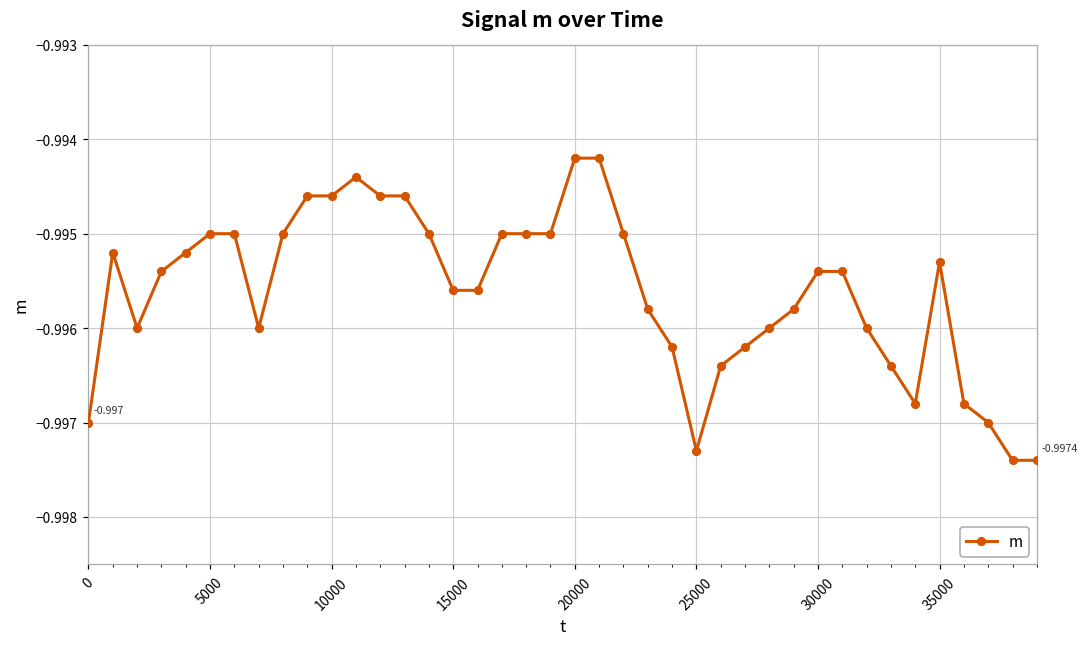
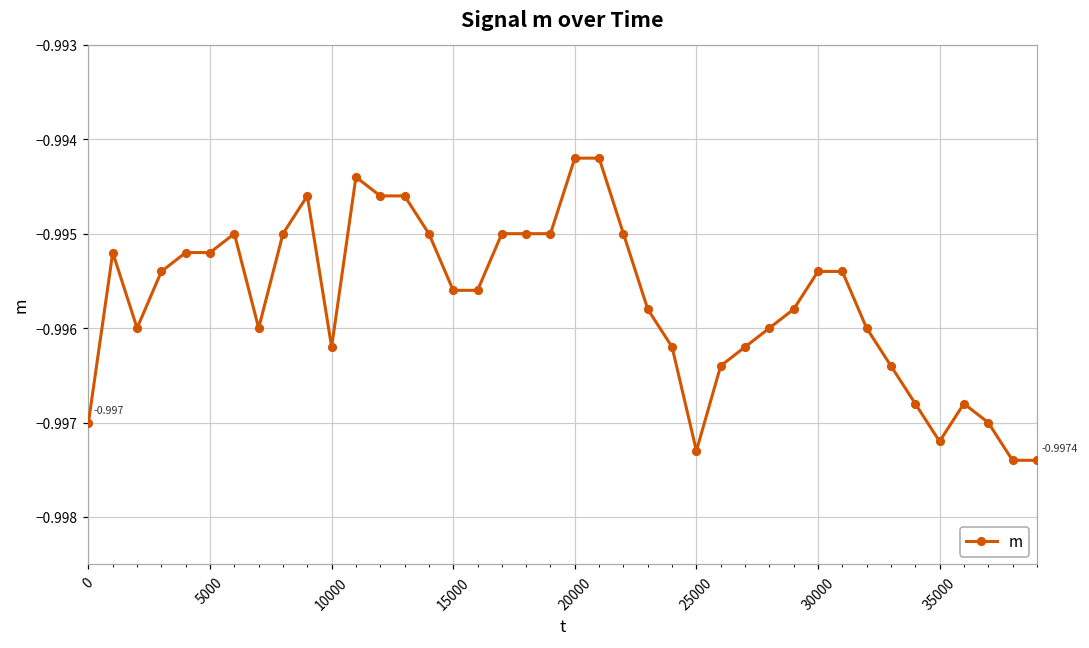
  {
-   "5000": -0.9950,
-   "10000": -0.9946,
+   "5000": -0.9952,
+   "10000": -0.9962,
    "15000": -0.9956,
    "20000": -0.9942,
    "25000": -0.9973,
    "30000": -0.9954,
-   "35000": -0.9953
+   "35000": -0.9972
  }
